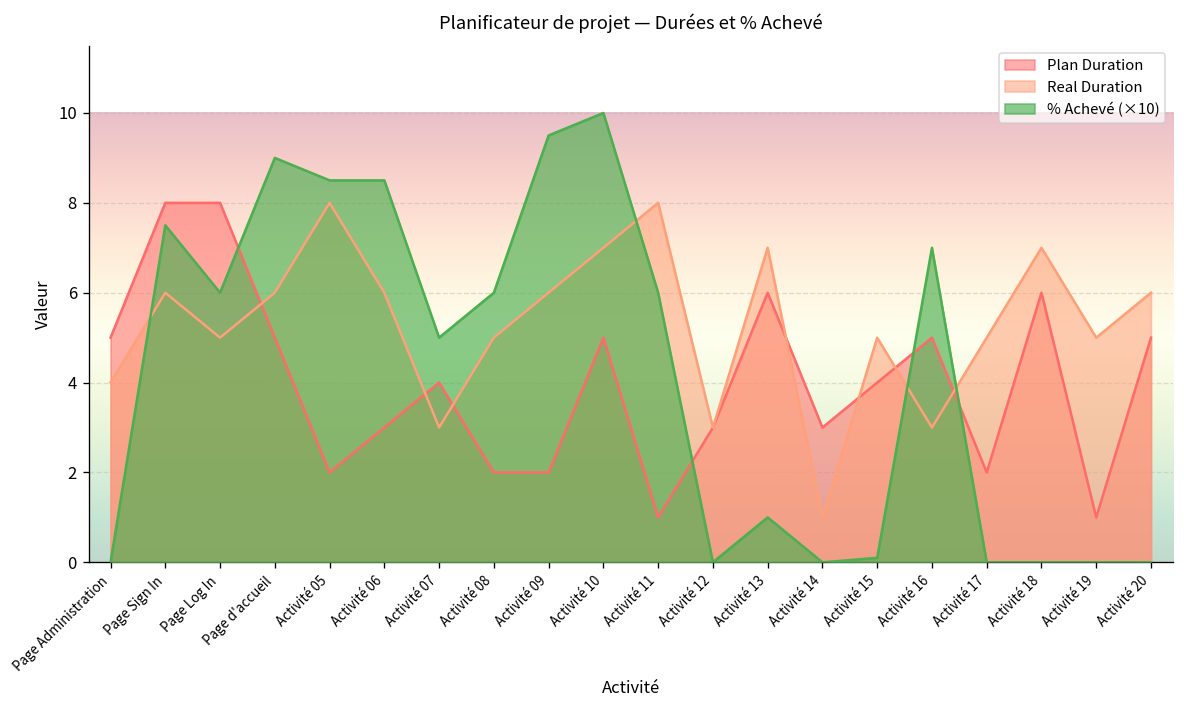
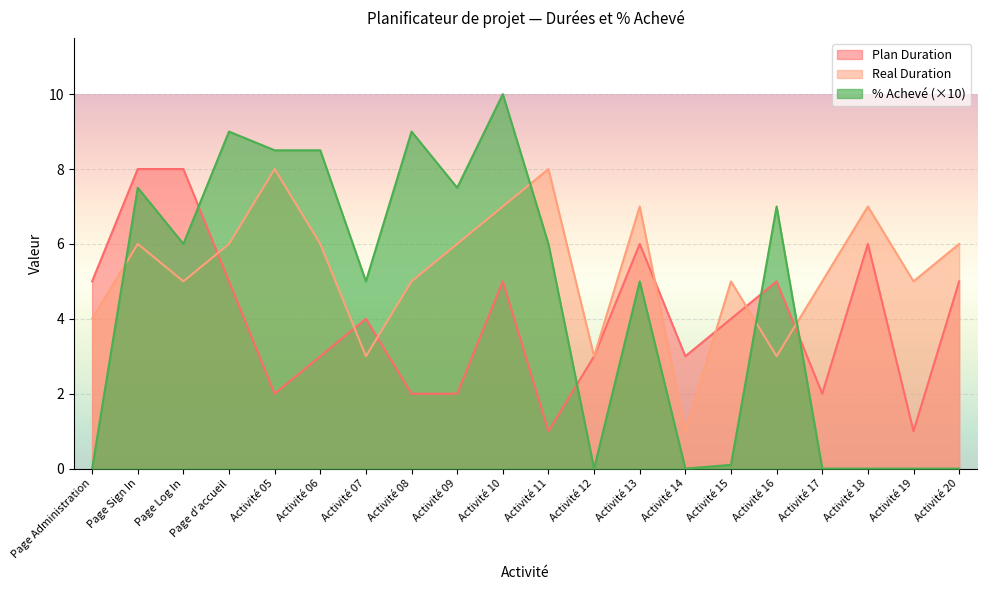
  {
    "% Achevé (×10)": {
      "Page Administration": 0.0,
      "Page Sign In": 7.5,
      "Page Log In": 6.0,
      "Page d'accueil": 9.0,
      "Activité 05": 8.5,
      "Activité 06": 8.5,
      "Activité 07": 5.0,
-     "Activité 08": 6.0,
-     "Activité 09": 9.5,
+     "Activité 08": 9.0,
+     "Activité 09": 7.5,
      "Activité 10": 10.0,
      "Activité 11": 6.0,
      "Activité 12": 0.0,
-     "Activité 13": 1.0,
+     "Activité 13": 5.0,
      "Activité 14": 0.0,
      "Activité 15": 0.1,
      "Activité 16": 7.0,
      "Activité 17": 0.0,
      "Activité 18": 0.0,
      "Activité 19": 0.0,
      "Activité 20": 0.0
    }
  }
